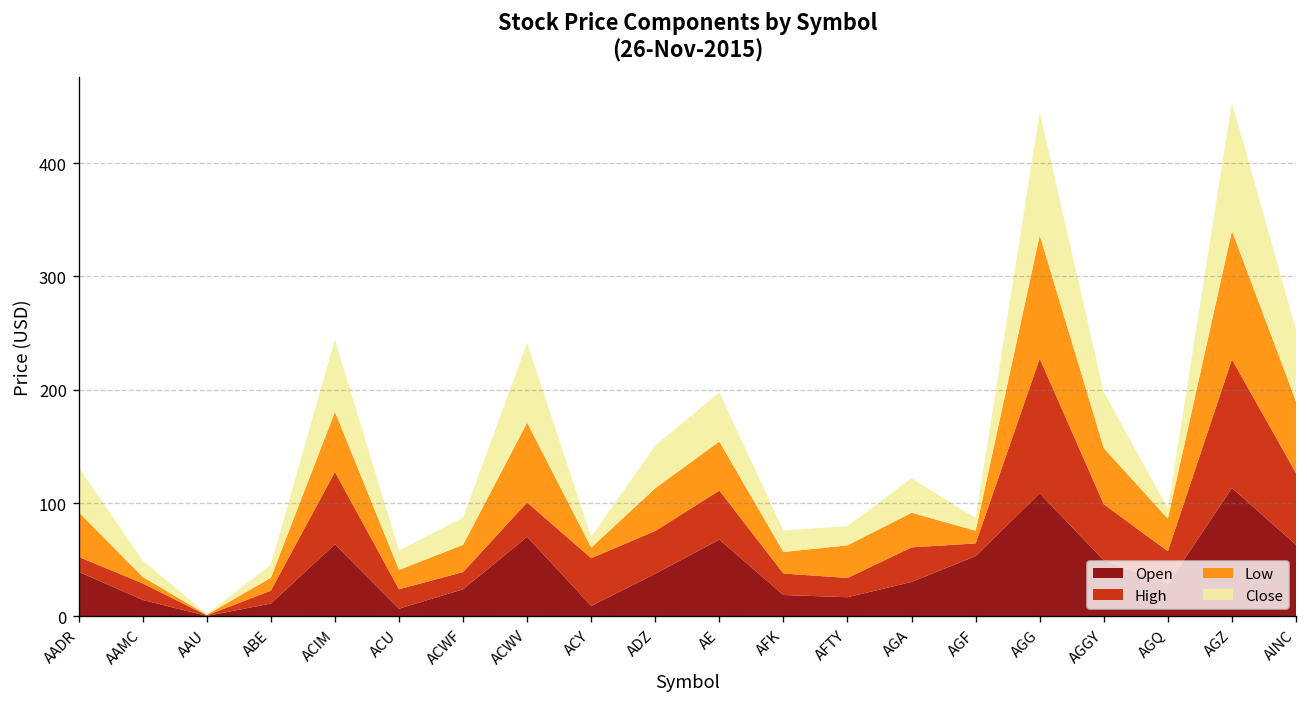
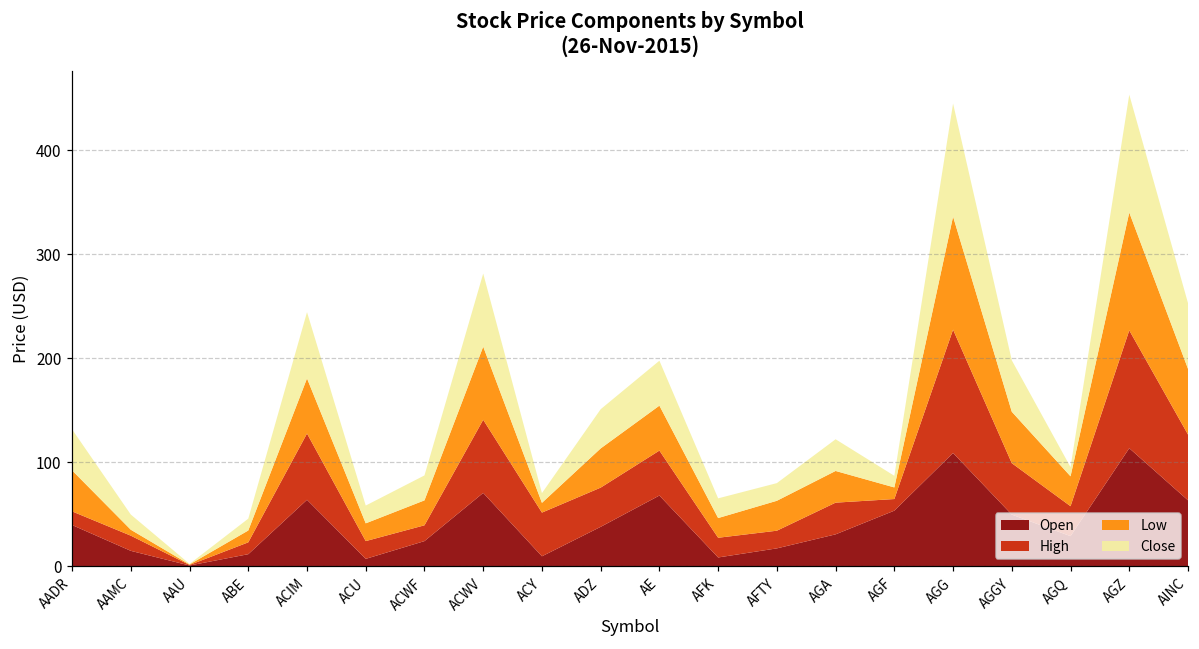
  {
    "Open": {
      "AADR": 40,
      "AAMC": 10,
      "ABE": 10,
      "ACIM": 60,
      "ACU": 10,
      "ACWF": 20,
      "ACWV": 70,
      "ACY": 10,
      "ADZ": 40,
      "AE": 70,
-     "AFK": 20,
+     "AFK": 10,
      "AFTY": 20,
      "AGA": 30,
      "AGF": 50,
      "AGG": 110,
      "AGZ": 110,
      "AINC": 60
    },
    "High": {
      "AADR": 10,
      "AAMC": 10,
      "ABE": 10,
      "ACIM": 60,
      "ACU": 20,
      "ACWF": 20,
-     "ACWV": 30,
+     "ACWV": 70,
      "ACY": 40,
      "ADZ": 40,
      "AE": 40,
      "AFK": 20,
      "AFTY": 20,
      "AGA": 30,
      "AGF": 10,
      "AGG": 120,
      "AGGY": 50,
      "AGQ": 30,
      "AGZ": 110,
      "AINC": 60
    },
    "Low": {
      "AADR": 40,
      "AAMC": 10,
      "ABE": 10,
      "ACIM": 50,
      "ACU": 20,
      "ACWF": 20,
      "ACWV": 70,
      "ACY": 10,
      "ADZ": 40,
      "AE": 40,
      "AFK": 20,
      "AFTY": 30,
      "AGA": 30,
      "AGF": 10,
      "AGG": 110,
      "AGGY": 50,
      "AGQ": 30,
      "AGZ": 110,
      "AINC": 60
    },
    "Close": {
      "AADR": 40,
      "AAMC": 10,
      "ABE": 10,
      "ACIM": 60,
      "ACU": 20,
      "ACWF": 20,
      "ACWV": 70,
      "ACY": 10,
      "ADZ": 40,
      "AE": 40,
      "AFK": 20,
      "AFTY": 20,
      "AGA": 30,
      "AGF": 10,
      "AGG": 110,
      "AGGY": 50,
      "AGQ": 10,
      "AGZ": 110,
      "AINC": 60
    }
  }
